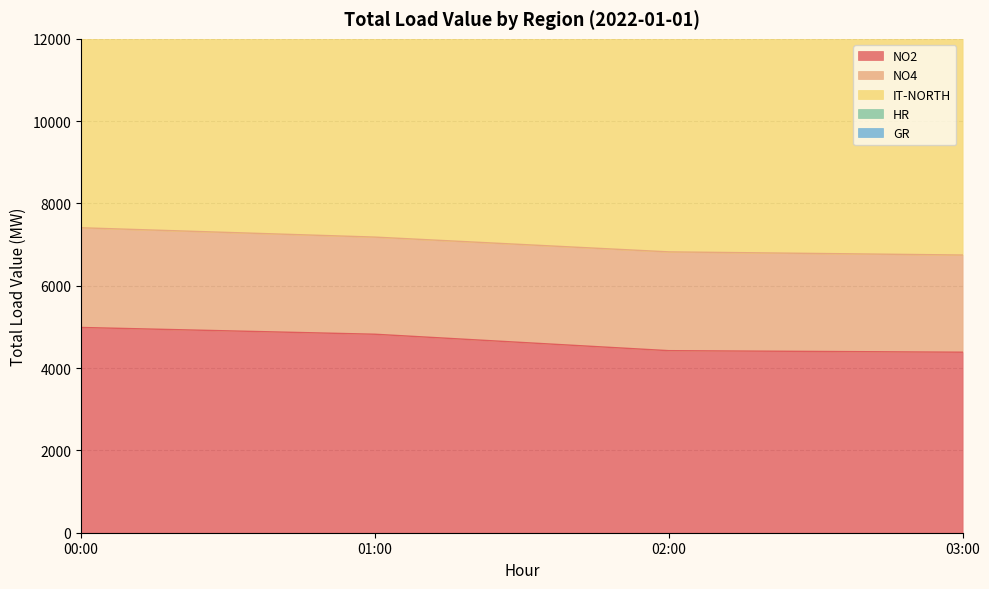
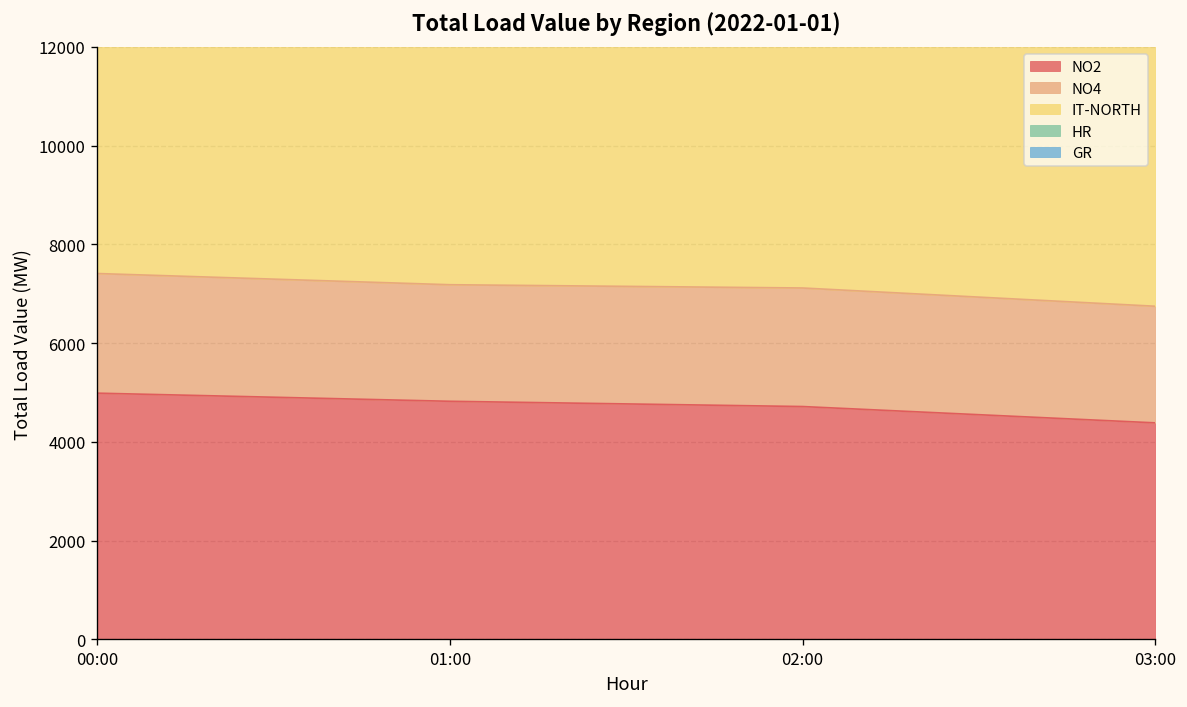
  {
    "NO2": {
      "00:00": 5000,
      "01:00": 4800,
-     "02:00": 4400,
+     "02:00": 4700,
      "03:00": 4400
    }
  }
